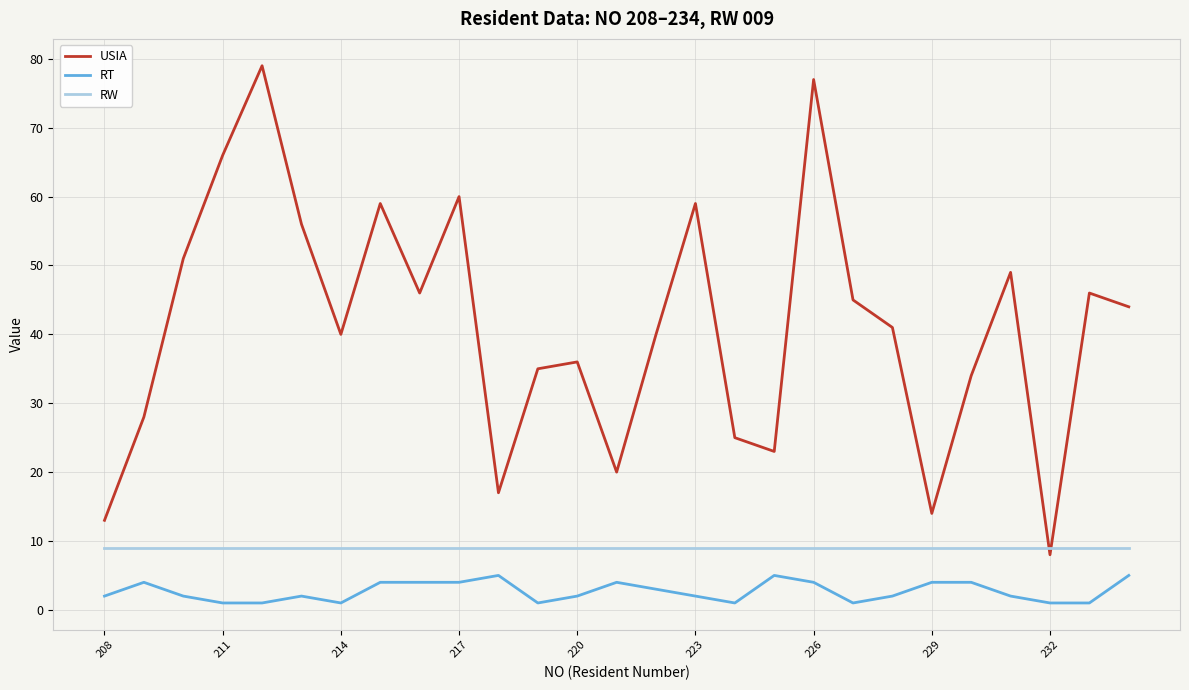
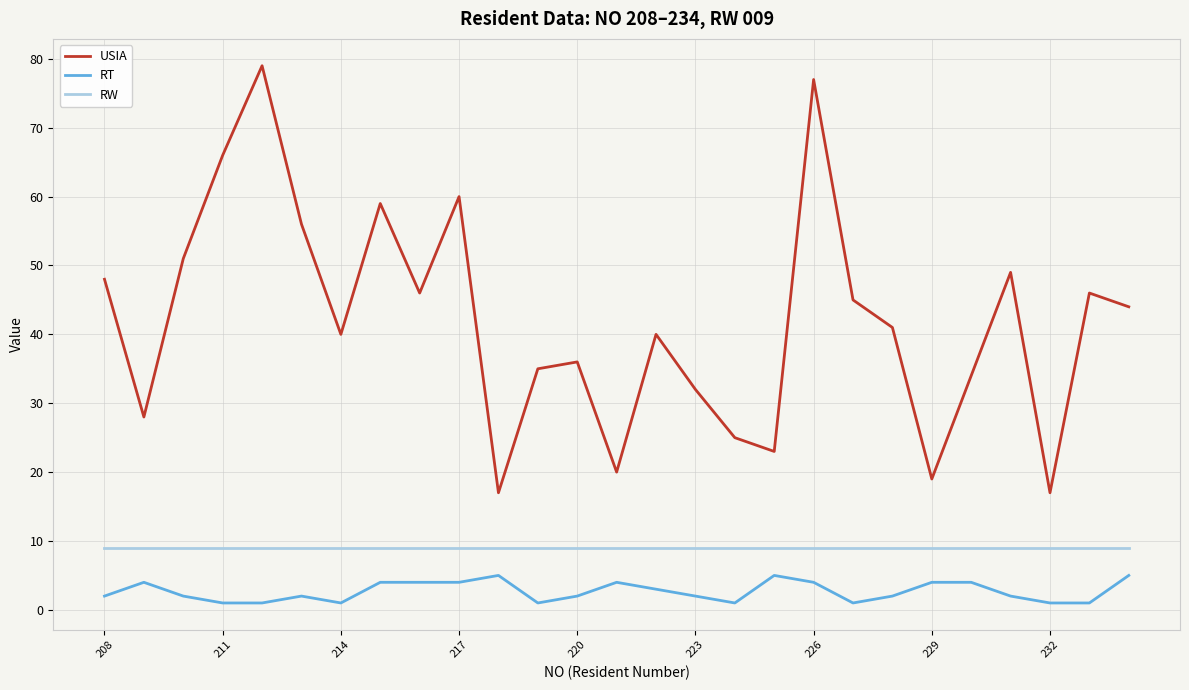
  {
    "USIA": {
-     "208": 13,
+     "208": 48,
      "211": 66,
      "214": 40,
      "217": 60,
      "220": 36,
-     "223": 59,
+     "223": 32,
      "226": 77,
-     "229": 14,
-     "232": 8
+     "229": 19,
+     "232": 17
    },
    "RT": {
      "208": 2,
      "211": 1,
      "214": 1,
      "217": 4,
      "220": 2,
      "223": 2,
      "226": 4,
      "229": 4,
      "232": 1
    },
    "RW": {
      "208": 9,
      "211": 9,
      "214": 9,
      "217": 9,
      "220": 9,
      "223": 9,
      "226": 9,
      "229": 9,
      "232": 9
    }
  }
